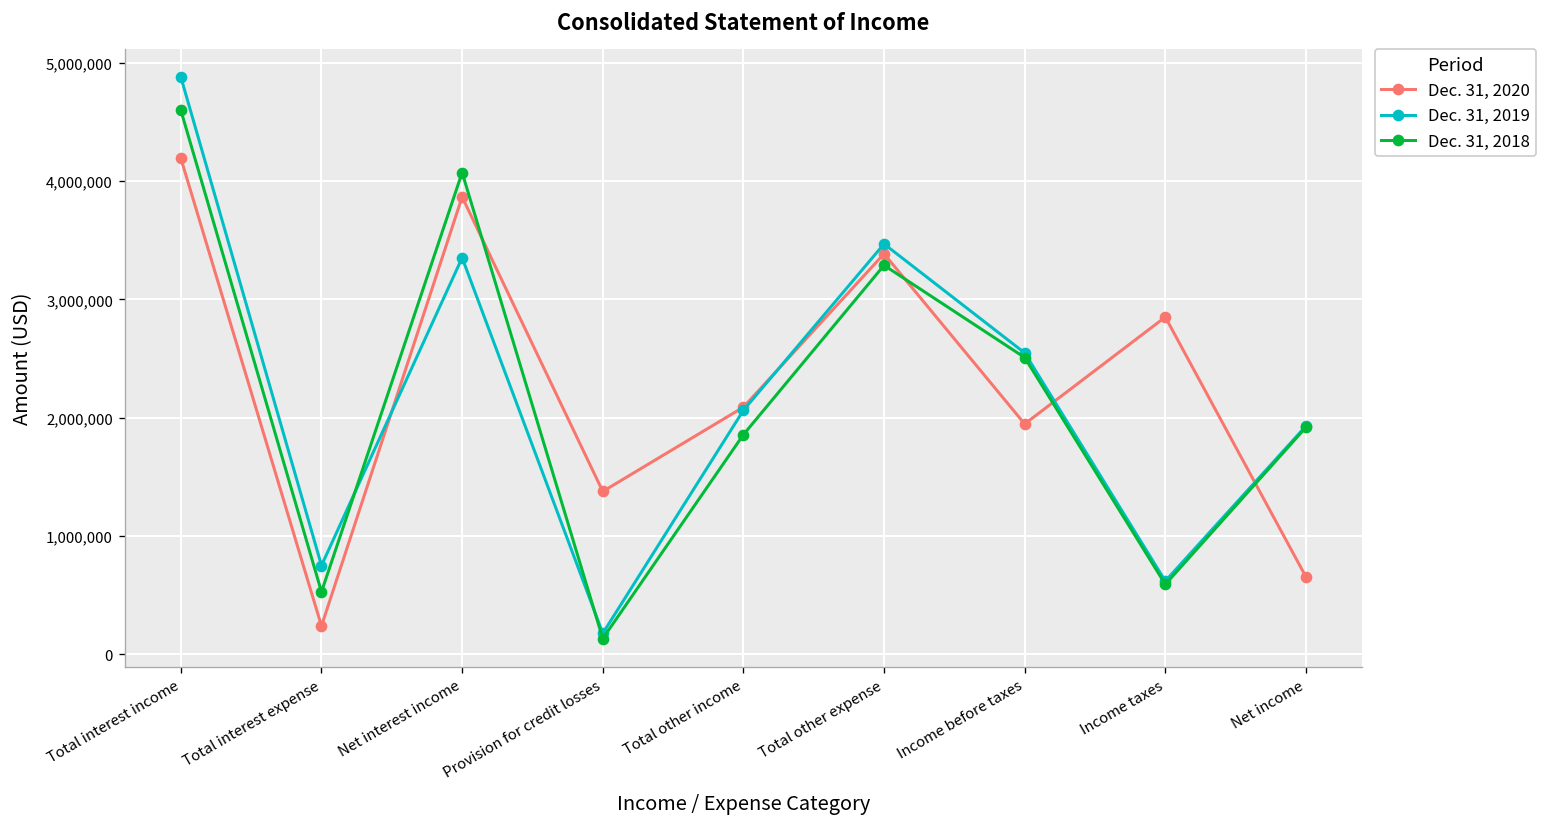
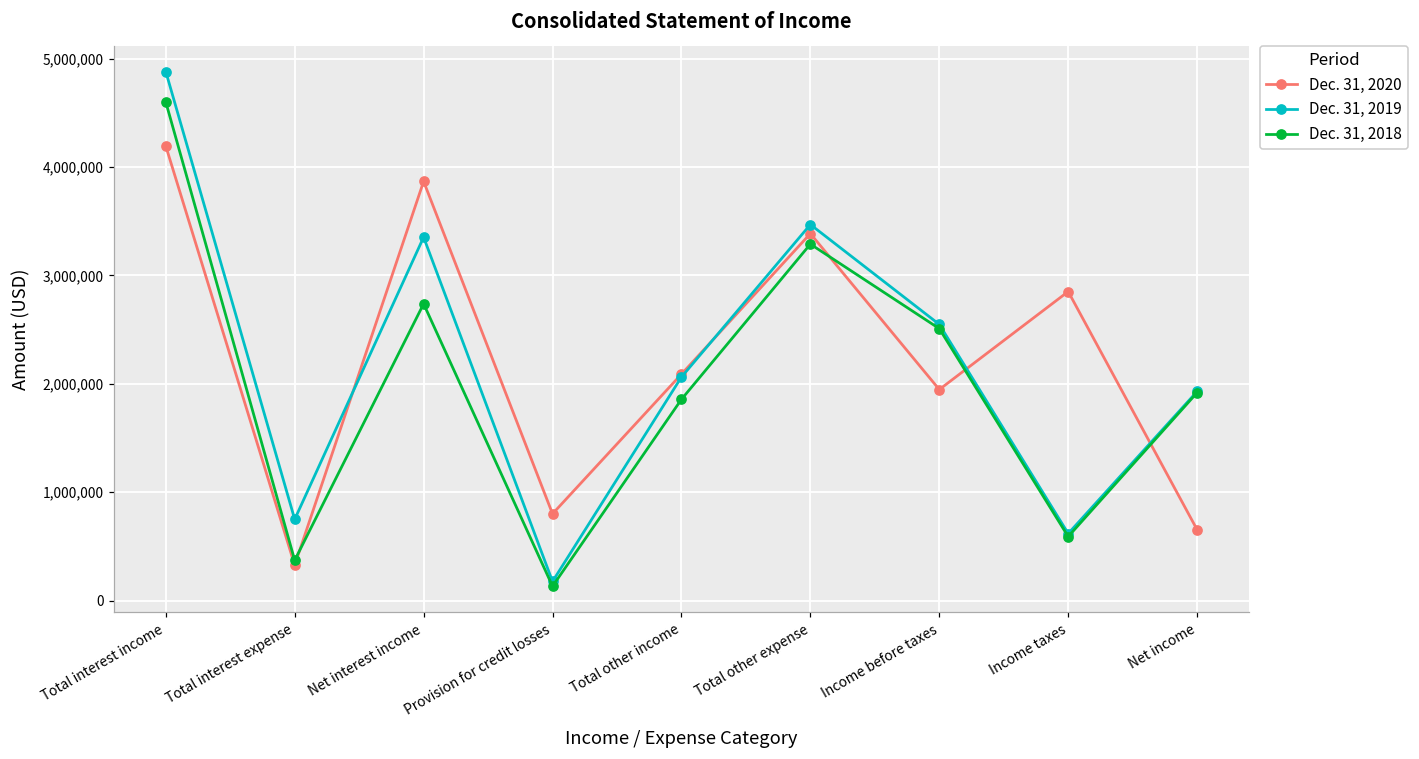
  {
    "Dec. 31, 2020": {
      "Total interest income": "4,200,000",
-     "Total interest expense": "200,000",
+     "Total interest expense": "300,000",
      "Net interest income": "3,900,000",
-     "Provision for credit losses": "1,400,000",
+     "Provision for credit losses": "800,000",
      "Total other income": "2,100,000",
      "Total other expense": "3,400,000",
      "Income before taxes": "1,900,000",
      "Income taxes": "2,900,000",
      "Net income": "700,000"
    },
    "Dec. 31, 2019": {
      "Total interest income": "4,900,000",
      "Total interest expense": "700,000",
      "Net interest income": "3,400,000",
      "Provision for credit losses": "200,000",
      "Total other income": "2,100,000",
      "Total other expense": "3,500,000",
      "Income before taxes": "2,500,000",
      "Income taxes": "600,000"
    },
    "Dec. 31, 2018": {
      "Total interest income": "4,600,000",
-     "Total interest expense": "500,000",
-     "Net interest income": "4,100,000",
+     "Total interest expense": "400,000",
+     "Net interest income": "2,700,000",
      "Provision for credit losses": "100,000",
      "Total other income": "1,900,000",
      "Total other expense": "3,300,000",
      "Income before taxes": "2,500,000",
      "Income taxes": "600,000"
    }
  }
